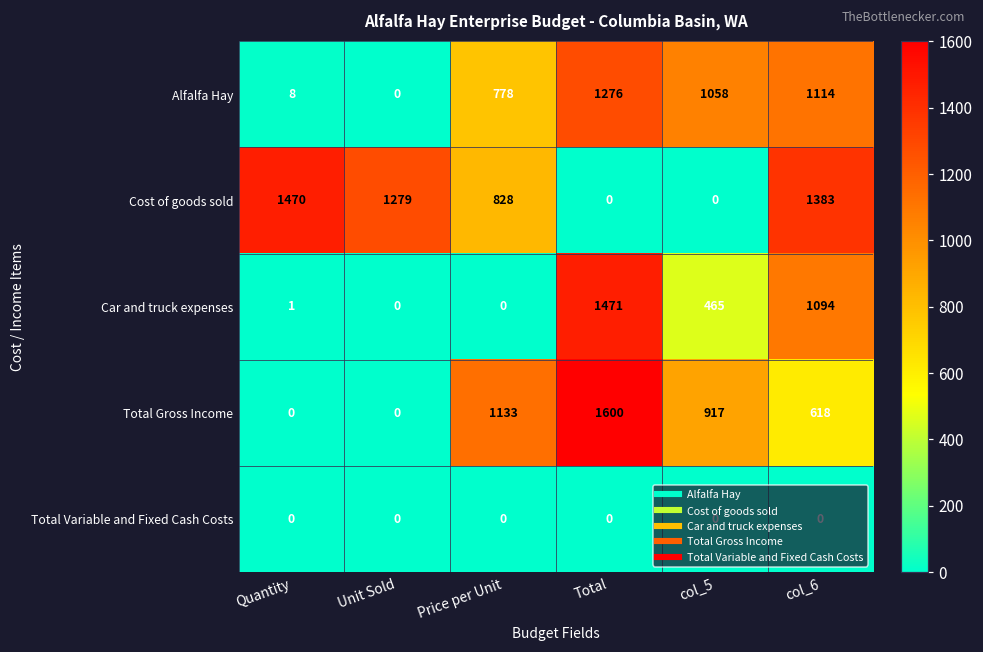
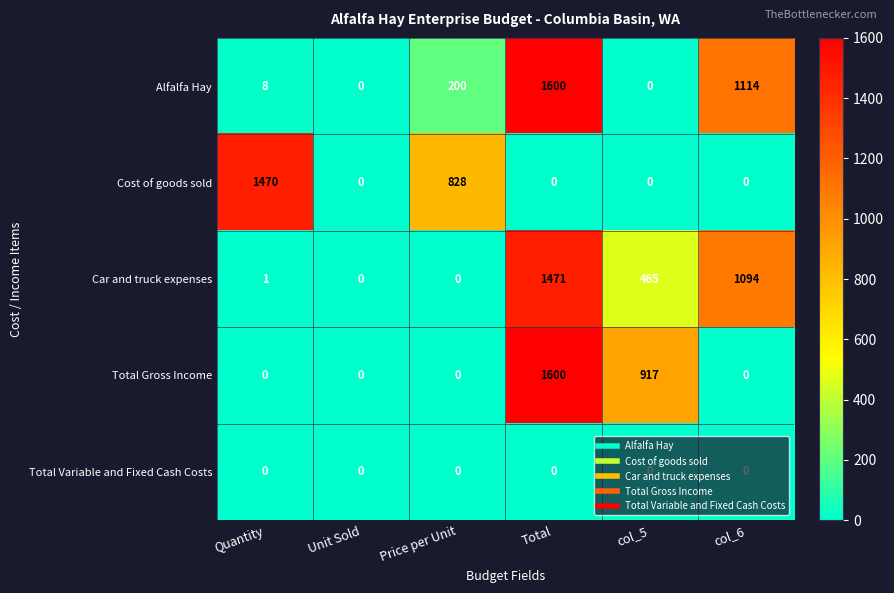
  {
    "Alfalfa Hay": {
      "Quantity": 8,
      "Unit Sold": 0,
-     "Price per Unit": 778,
-     "Total": 1276,
-     "col_5": 1058,
+     "Price per Unit": 200,
+     "Total": 1600,
+     "col_5": 0,
      "col_6": 1114
    },
    "Cost of goods sold": {
      "Quantity": 1470,
-     "Unit Sold": 1279,
+     "Unit Sold": 0,
      "Price per Unit": 828,
      "Total": 0,
      "col_5": 0,
-     "col_6": 1383
+     "col_6": 0
    },
    "Car and truck expenses": {
      "Quantity": 1,
      "Unit Sold": 0,
      "Price per Unit": 0,
      "Total": 1471,
      "col_5": 465,
      "col_6": 1094
    },
    "Total Gross Income": {
      "Quantity": 0,
      "Unit Sold": 0,
-     "Price per Unit": 1133,
+     "Price per Unit": 0,
      "Total": 1600,
      "col_5": 917,
-     "col_6": 618
+     "col_6": 0
    },
    "Total Variable and Fixed Cash Costs": {
      "Quantity": 0,
      "Unit Sold": 0,
      "Price per Unit": 0,
      "Total": 0
    }
  }
